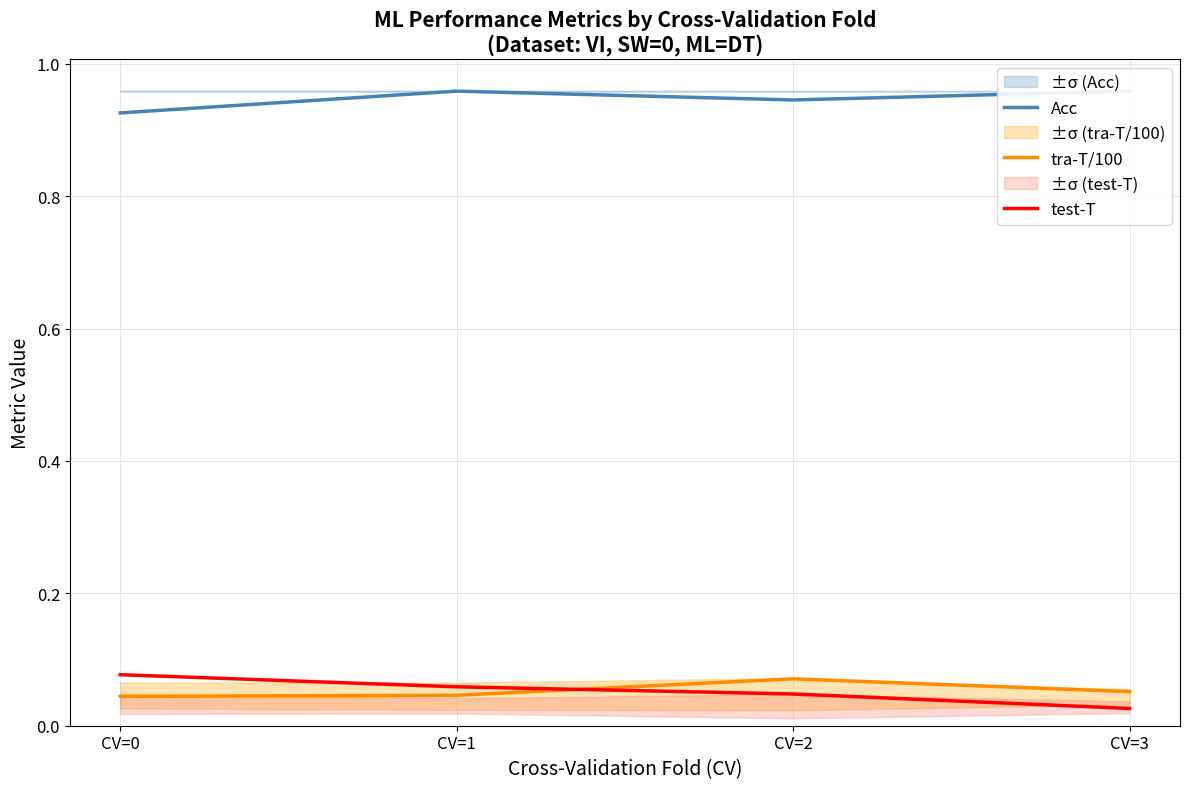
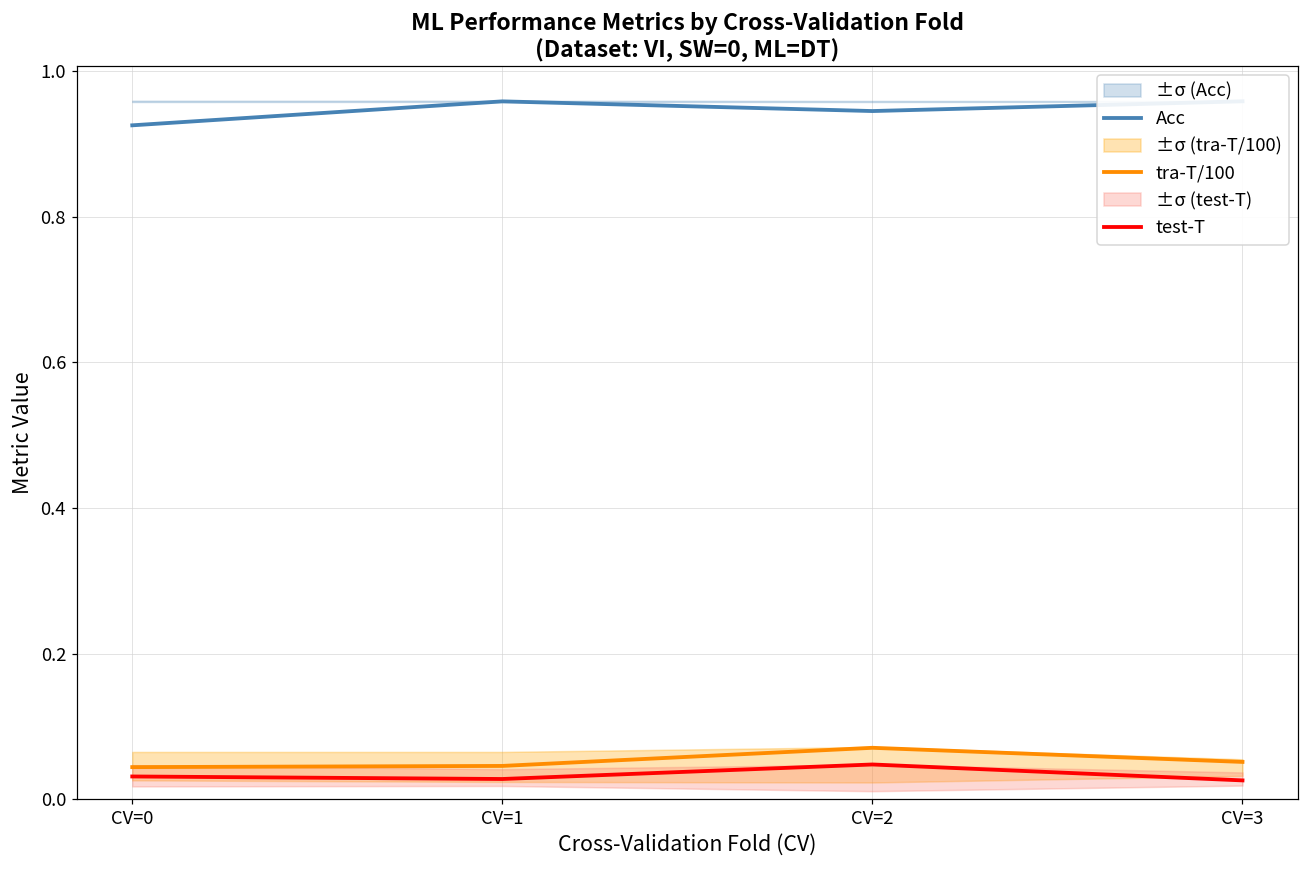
  {
    "test-T": {
-     "CV=0": 0.08,
-     "CV=1": 0.06,
+     "CV=0": 0.03,
+     "CV=1": 0.03,
      "CV=3": 0.03
    }
  }
